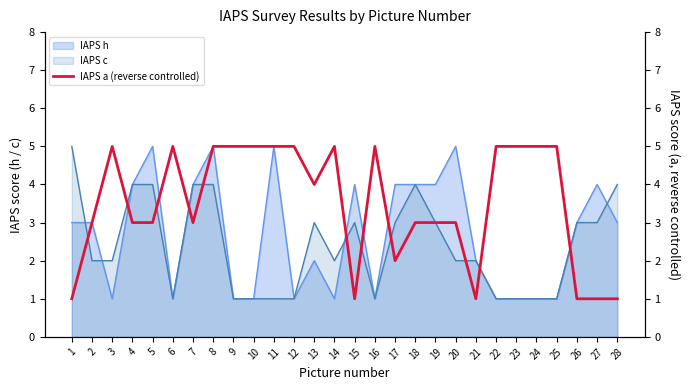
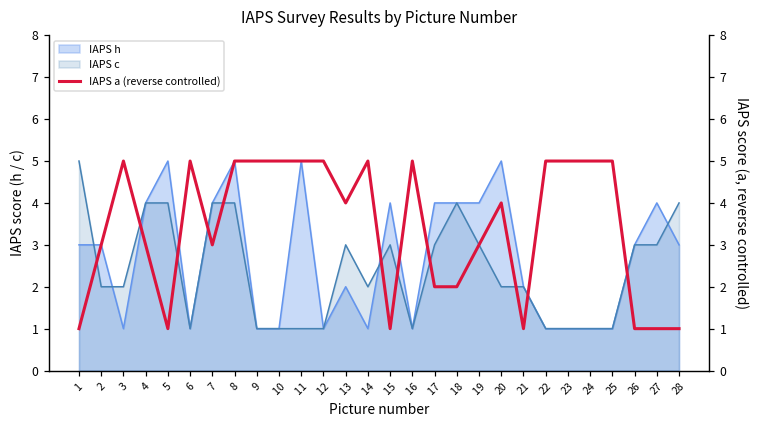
  {
    "IAPS a (reverse controlled)": {
      "1": 1,
      "2": 3,
      "3": 5,
      "4": 3,
-     "5": 3,
+     "5": 1,
      "6": 5,
      "7": 3,
      "8": 5,
      "9": 5,
      "10": 5,
      "11": 5,
      "12": 5,
      "13": 4,
      "14": 5,
      "15": 1,
      "16": 5,
      "17": 2,
-     "18": 3,
+     "18": 2,
      "19": 3,
-     "20": 3,
+     "20": 4,
      "21": 1,
      "22": 5,
      "23": 5,
      "24": 5,
      "25": 5,
      "26": 1,
      "27": 1,
      "28": 1
    }
  }
